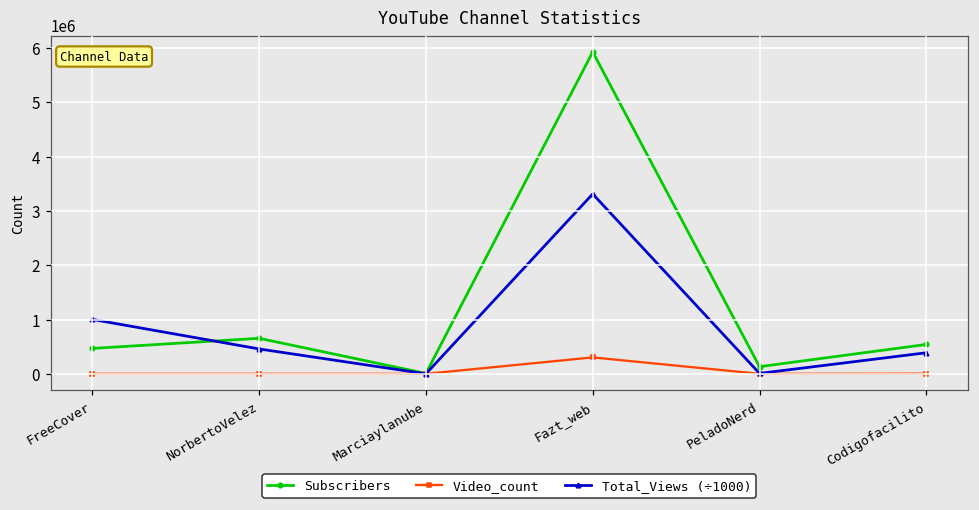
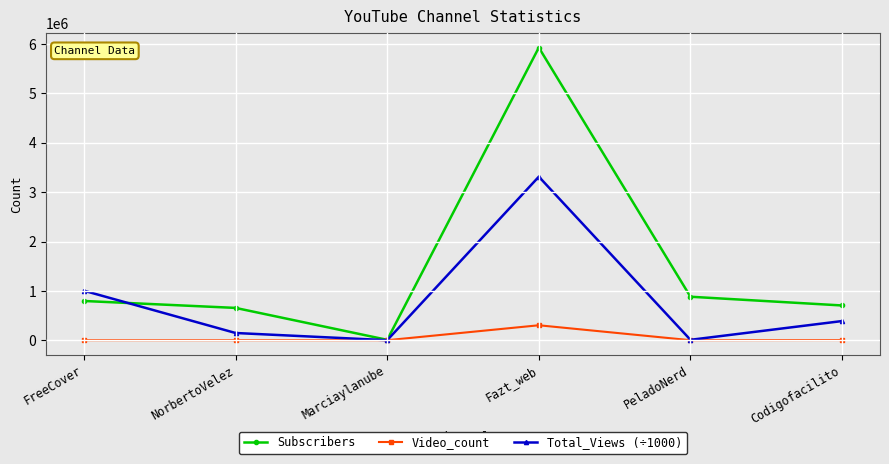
  {
    "Subscribers": {
-     "FreeCover": 500000,
+     "FreeCover": 800000,
      "NorbertoVelez": 700000,
      "Fazt_web": 5900000,
-     "PeladoNerd": 100000,
-     "Codigofacilito": 500000
+     "PeladoNerd": 900000,
+     "Codigofacilito": 700000
    },
    "Video_count": {
      "FreeCover": 0,
      "NorbertoVelez": 0,
      "Fazt_web": 300000,
      "Codigofacilito": 0
    },
    "Total_Views (÷1000)": {
      "FreeCover": 1000000,
-     "NorbertoVelez": 500000,
+     "NorbertoVelez": 100000,
      "Fazt_web": 3300000,
      "Codigofacilito": 400000
    }
  }
